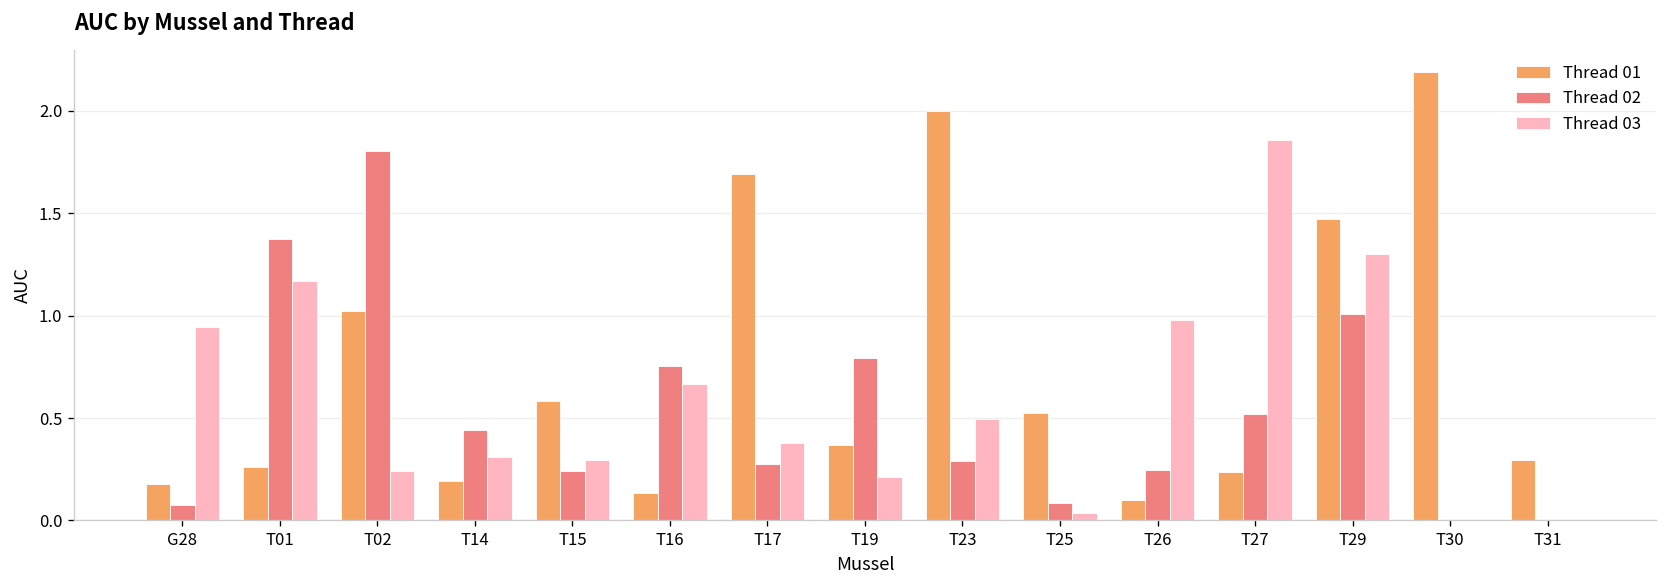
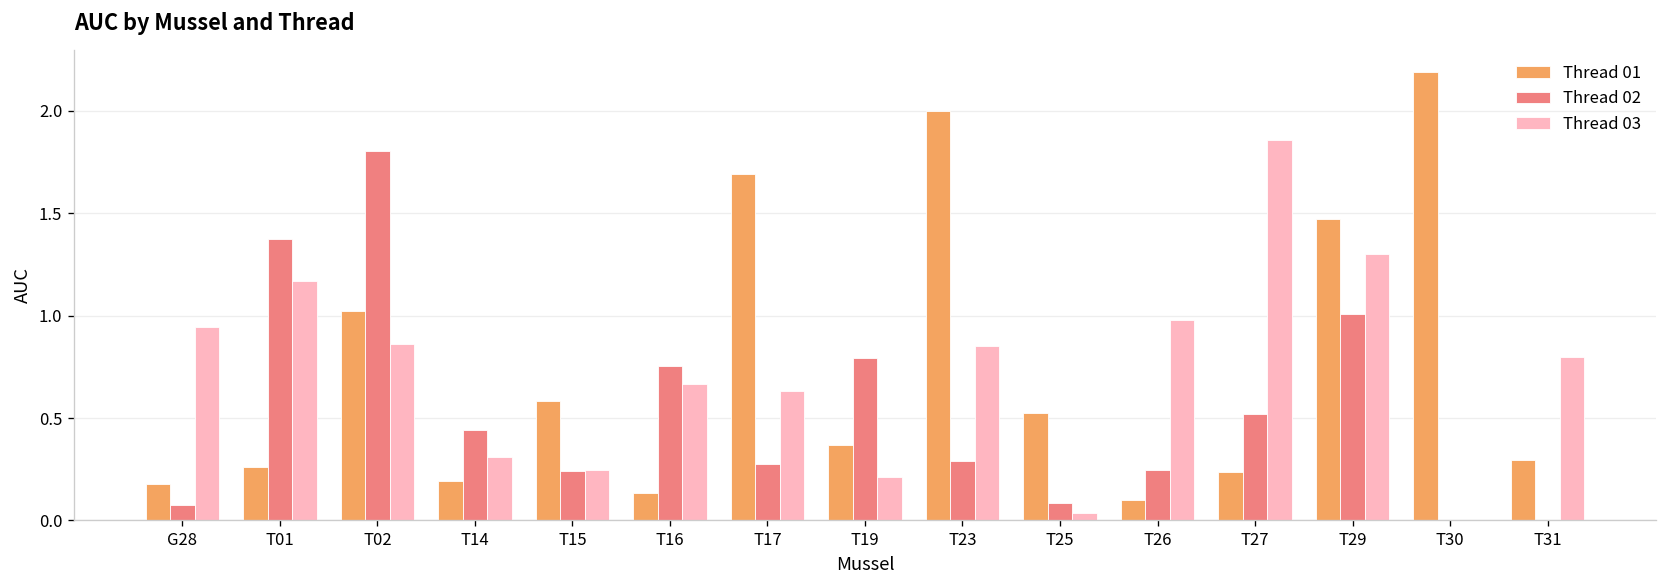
  {
    "Thread 03": {
      "G28": 0.95,
      "T01": 1.17,
-     "T02": 0.24,
+     "T02": 0.86,
      "T14": 0.31,
-     "T15": 0.30,
+     "T15": 0.25,
      "T16": 0.67,
-     "T17": 0.38,
+     "T17": 0.63,
      "T19": 0.21,
-     "T23": 0.49,
+     "T23": 0.85,
      "T25": 0.04,
      "T26": 0.98,
      "T27": 1.86,
      "T29": 1.30,
      "T30": 0.00,
-     "T31": 0.0
+     "T31": 0.8
    }
  }
